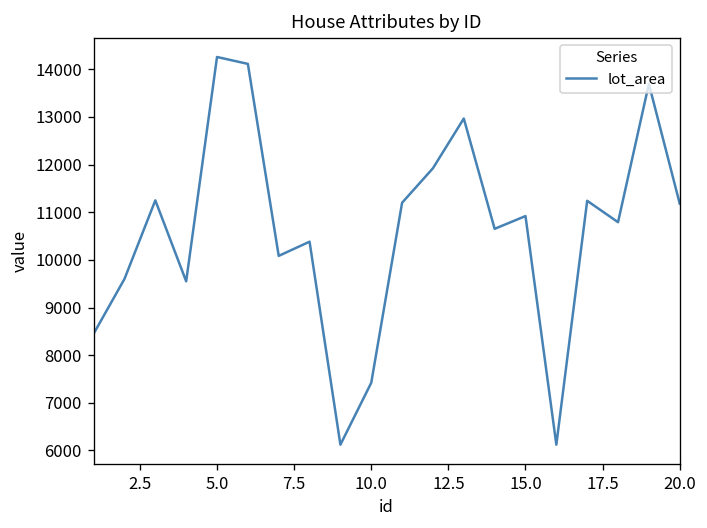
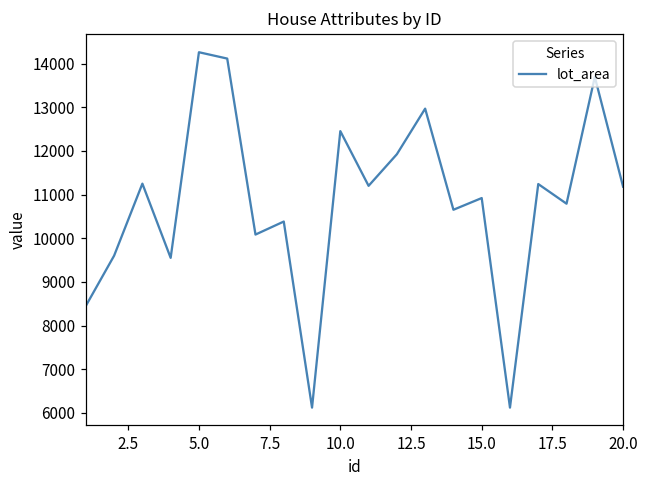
  {
    "5.0": 14300,
-   "10.0": 7400,
+   "10.0": 12500,
    "15.0": 10900,
    "20.0": 11200
  }
